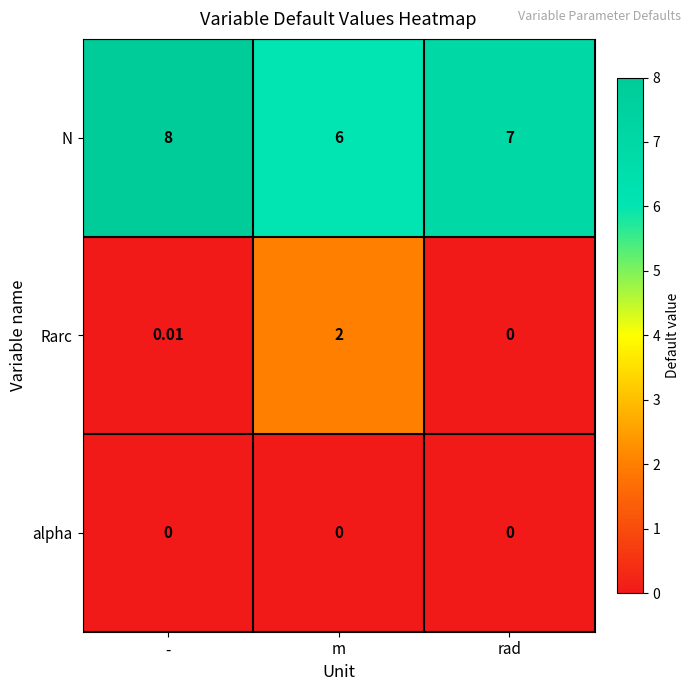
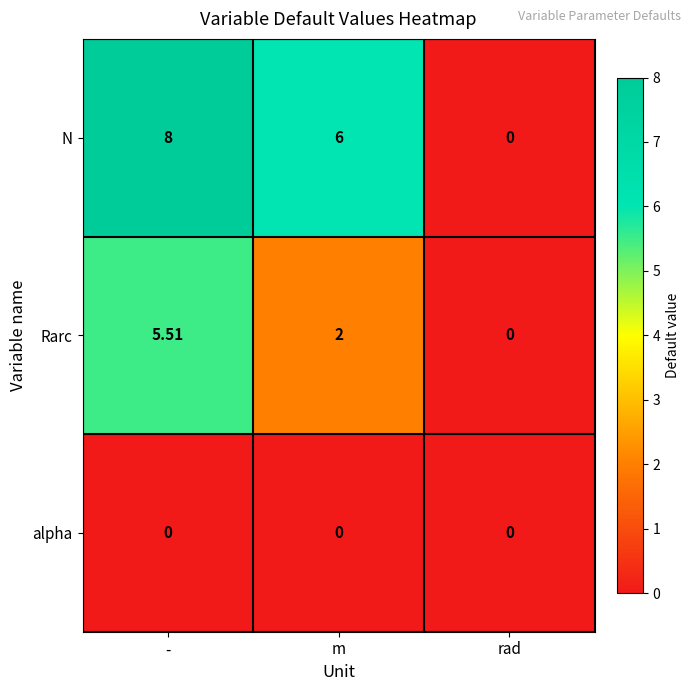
  {
    "N": {
      "-": 8,
      "m": 6,
-     "rad": 7
+     "rad": 0
    },
    "Rarc": {
-     "-": 0.01,
+     "-": 5.51,
      "m": 2,
      "rad": 0
    },
    "alpha": {
      "-": 0,
      "m": 0,
      "rad": 0
    }
  }
